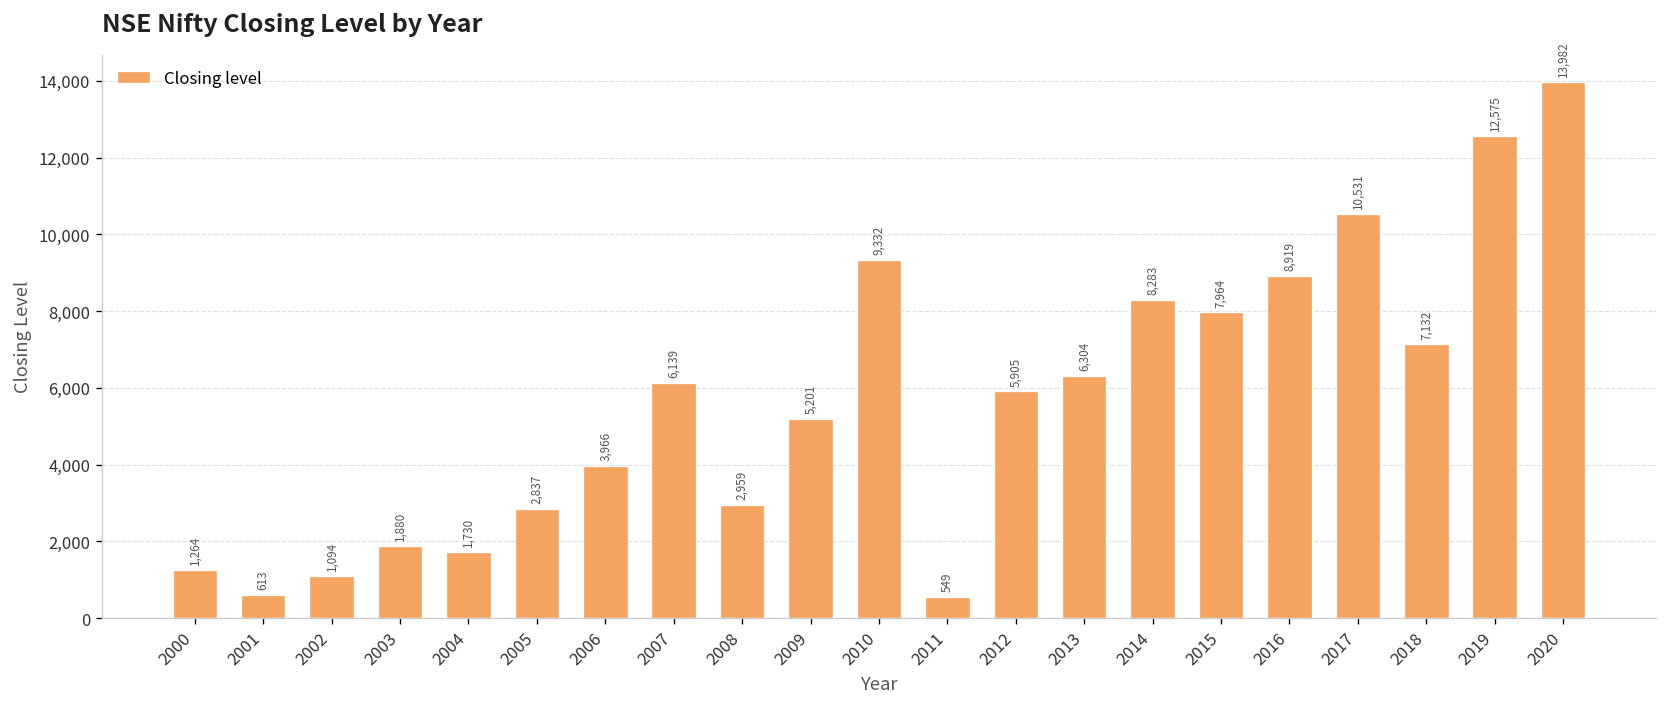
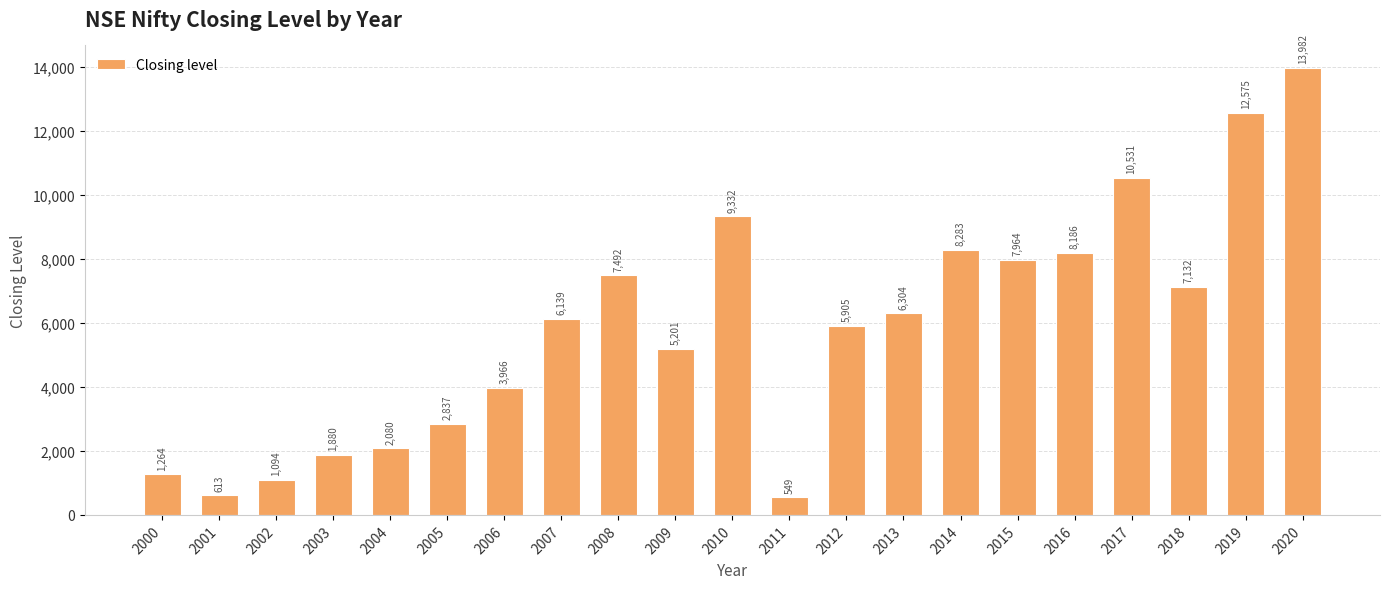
  {
    "2000": "1,264",
    "2001": "613",
    "2002": "1,094",
    "2003": "1,880",
-   "2004": "1,730",
+   "2004": "2,080",
    "2005": "2,837",
    "2006": "3,966",
    "2007": "6,139",
-   "2008": "2,959",
+   "2008": "7,492",
    "2009": "5,201",
    "2010": "9,332",
    "2011": "549",
    "2012": "5,905",
    "2013": "6,304",
    "2014": "8,283",
    "2015": "7,964",
-   "2016": "8,919",
+   "2016": "8,186",
    "2017": "10,531",
    "2018": "7,132",
    "2019": "12,575",
    "2020": "13,982"
  }
